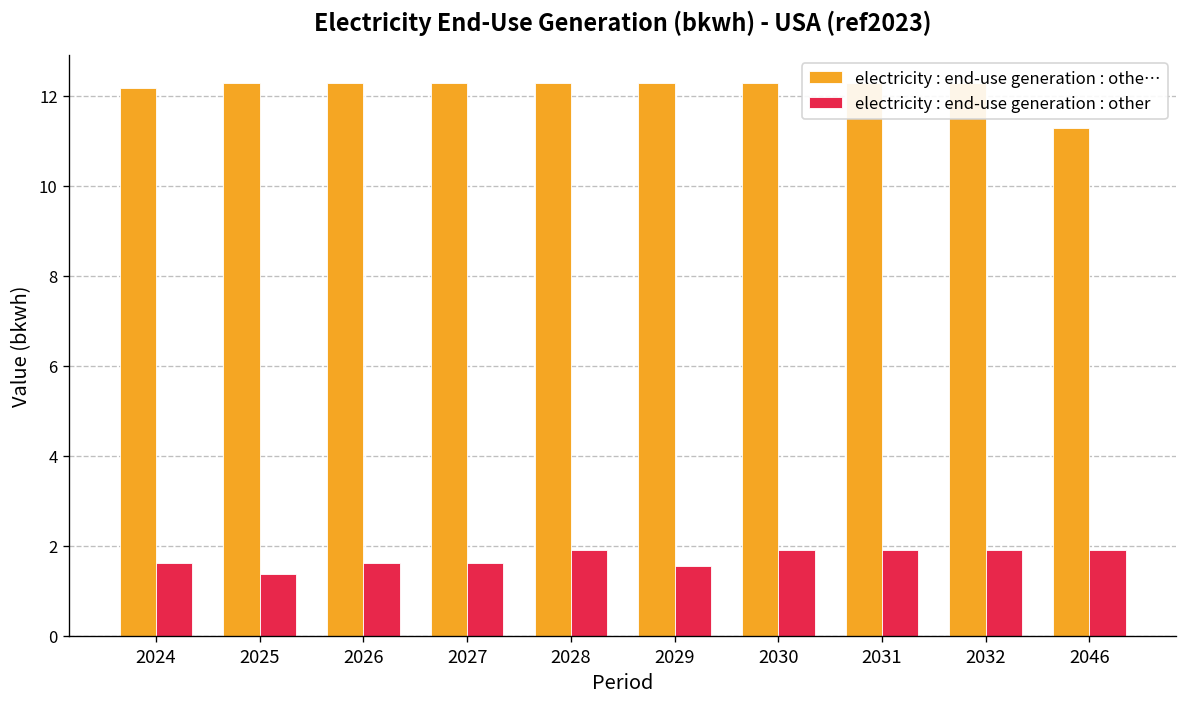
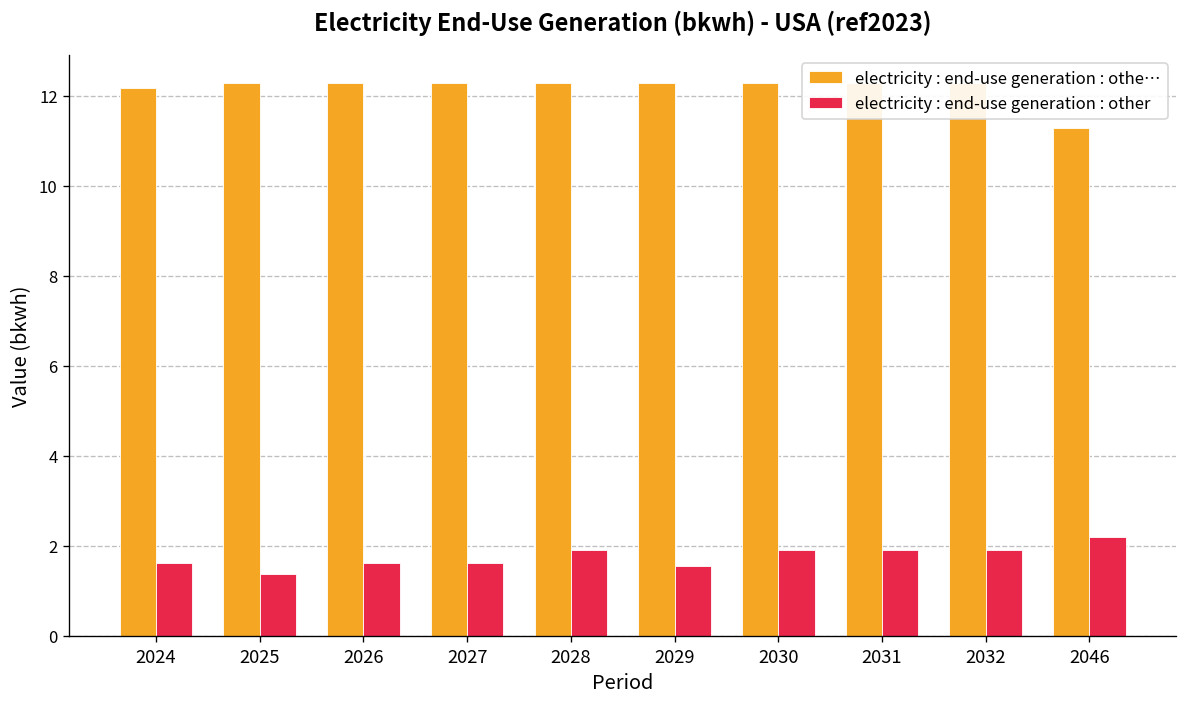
  {
    "electricity : end-use generation : othe…": {
      "2024": 12.2,
      "2025": 12.3,
      "2026": 12.3,
      "2027": 12.3,
      "2028": 12.3,
      "2029": 12.3,
      "2030": 12.3,
      "2046": 11.3
    },
    "electricity : end-use generation : other": {
      "2024": 1.6,
      "2025": 1.4,
      "2026": 1.6,
      "2027": 1.6,
      "2028": 1.9,
      "2029": 1.5,
      "2030": 1.9,
      "2031": 1.9,
      "2032": 1.9,
-     "2046": 1.9
+     "2046": 2.2
    }
  }
